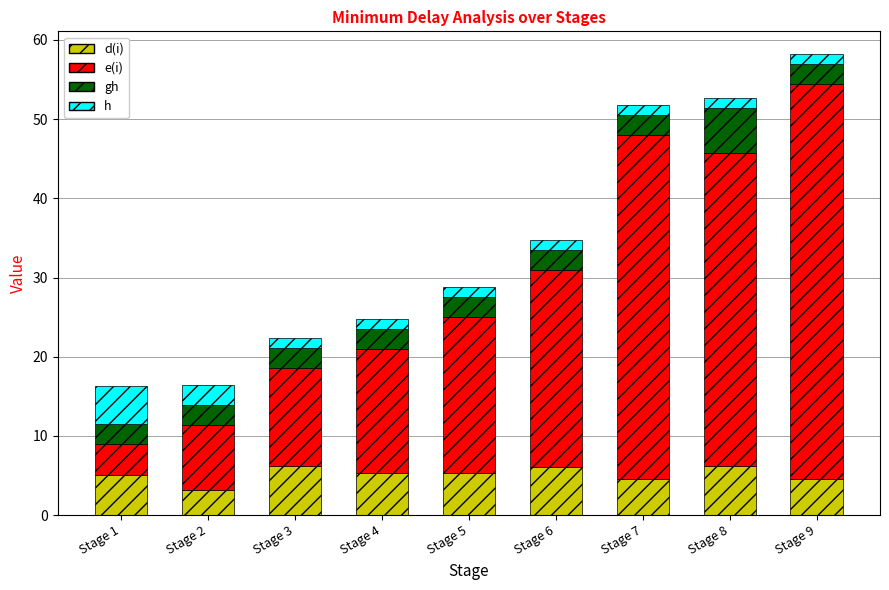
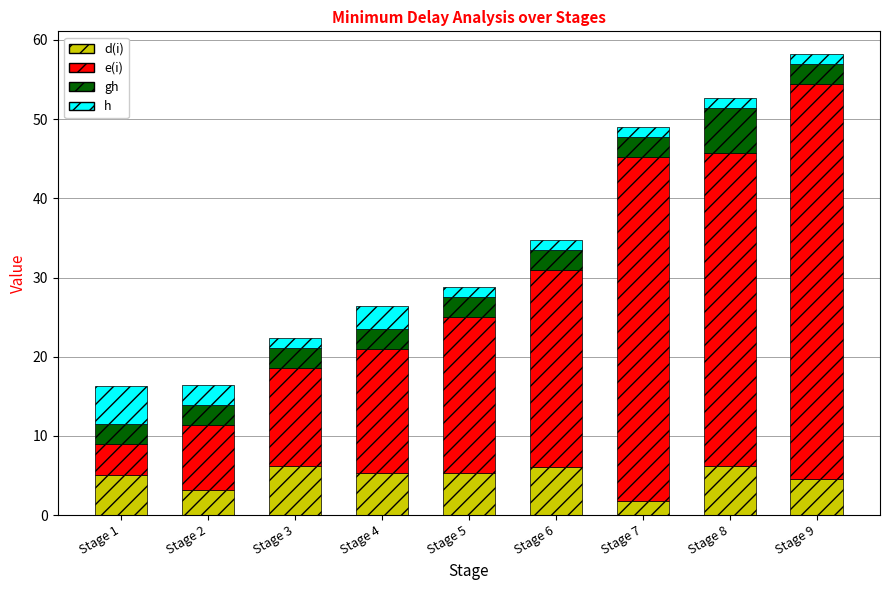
  {
    "d(i)": {
      "Stage 1": 5,
      "Stage 2": 3,
      "Stage 3": 6,
      "Stage 4": 5,
      "Stage 5": 5,
      "Stage 6": 6,
-     "Stage 7": 5,
+     "Stage 7": 2,
      "Stage 8": 6,
      "Stage 9": 5
    },
    "e(i)": {
      "Stage 1": 4,
      "Stage 2": 8,
      "Stage 3": 12,
      "Stage 4": 16,
      "Stage 5": 20,
      "Stage 6": 25,
      "Stage 7": 43,
      "Stage 8": 40,
      "Stage 9": 50
    },
    "gh": {
      "Stage 1": 3,
      "Stage 2": 3,
      "Stage 3": 3,
      "Stage 4": 3,
      "Stage 5": 3,
      "Stage 6": 3,
      "Stage 7": 3,
      "Stage 8": 6,
      "Stage 9": 3
    },
    "h": {
      "Stage 1": 5,
      "Stage 2": 3,
      "Stage 3": 1,
-     "Stage 4": 1,
+     "Stage 4": 3,
      "Stage 5": 1,
      "Stage 6": 1,
      "Stage 7": 1,
      "Stage 8": 1,
      "Stage 9": 1
    }
  }
